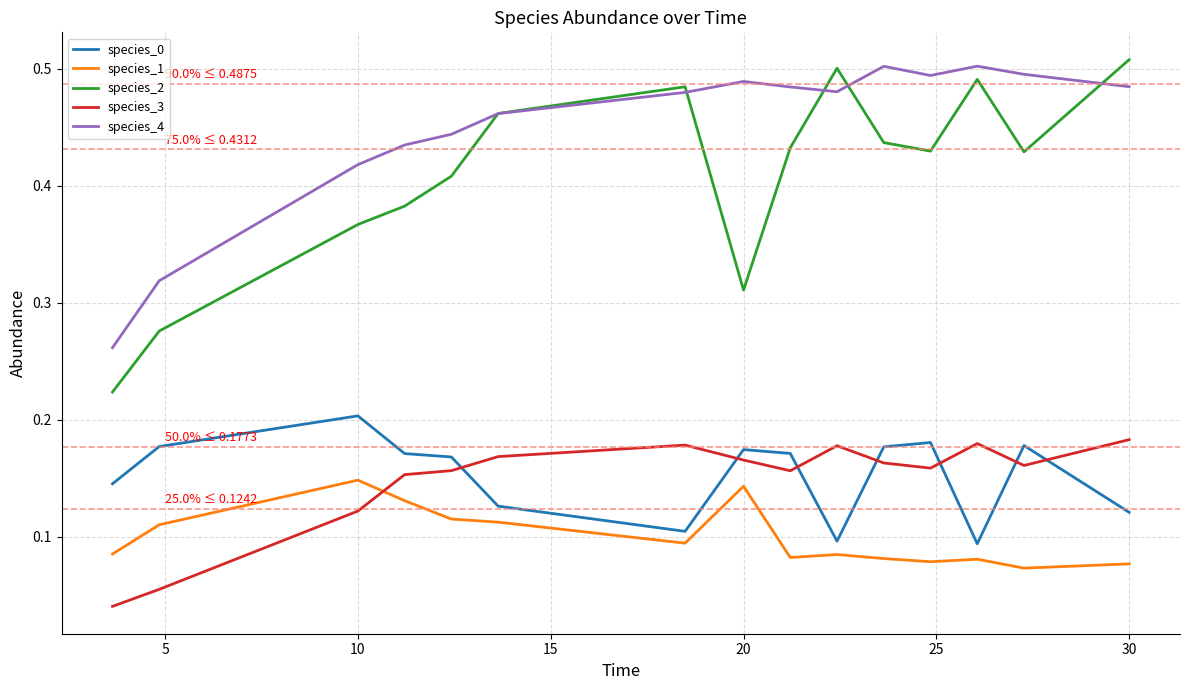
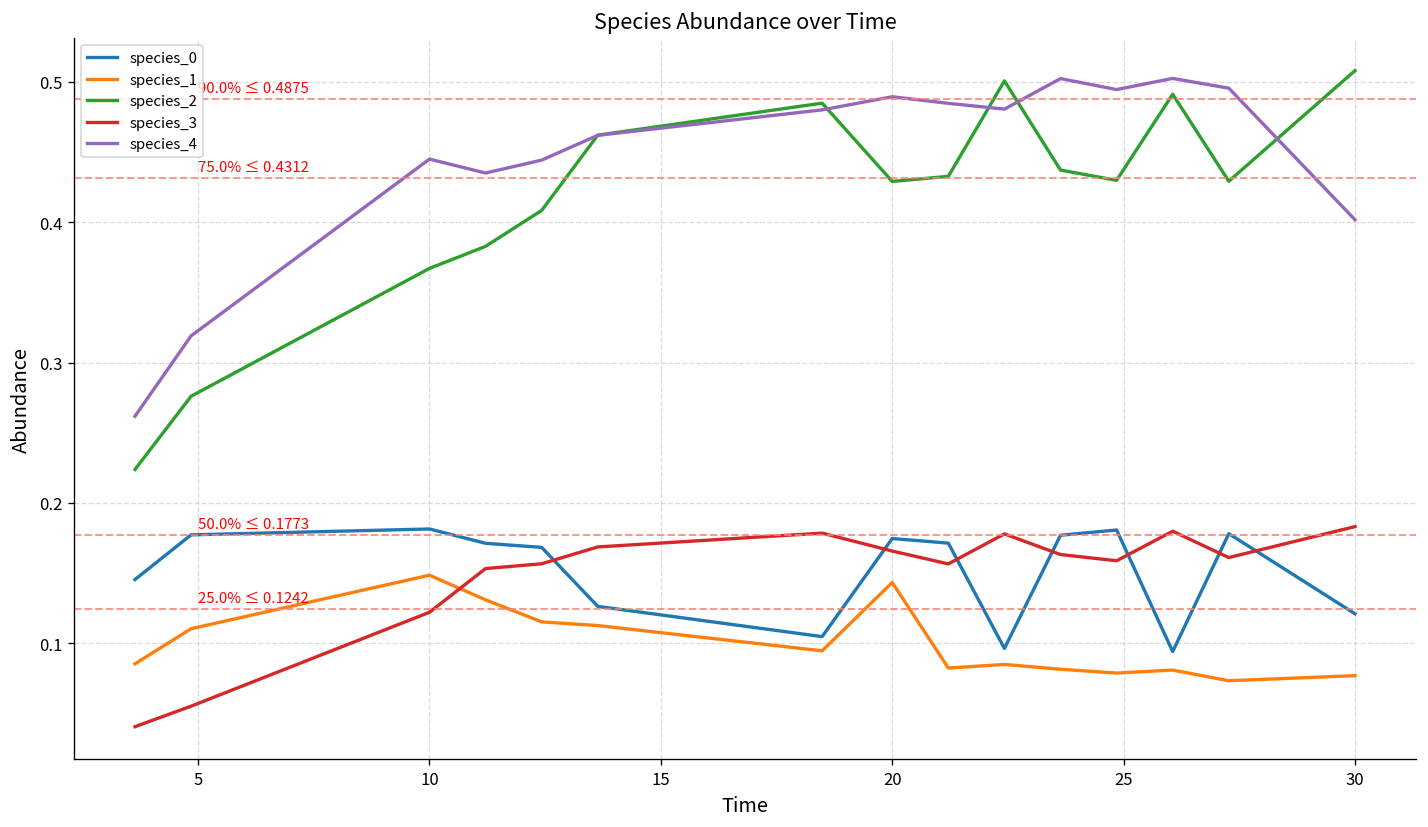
  {
    "species_0": {
-     "10": 0.204,
+     "10": 0.181,
      "20": 0.175,
      "30": 0.121
    },
    "species_1": {
      "10": 0.149,
      "20": 0.143,
      "30": 0.077
    },
    "species_2": {
      "10": 0.367,
-     "20": 0.311,
+     "20": 0.429,
      "30": 0.508
    },
    "species_3": {
      "10": 0.122,
      "20": 0.166,
      "30": 0.183
    },
    "species_4": {
-     "10": 0.418,
+     "10": 0.445,
      "20": 0.489,
-     "30": 0.485
+     "30": 0.402
    }
  }
